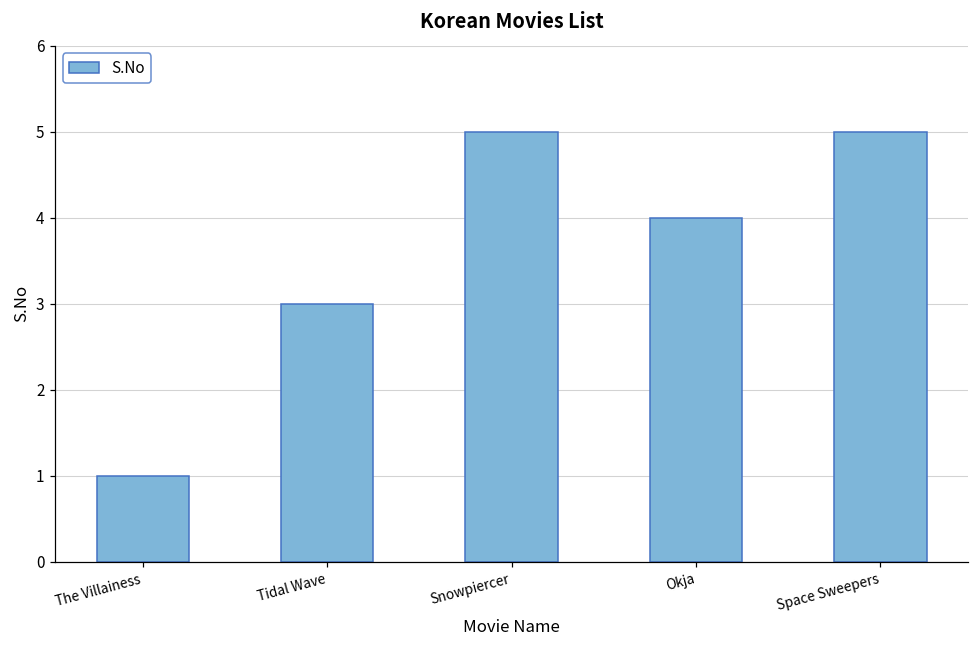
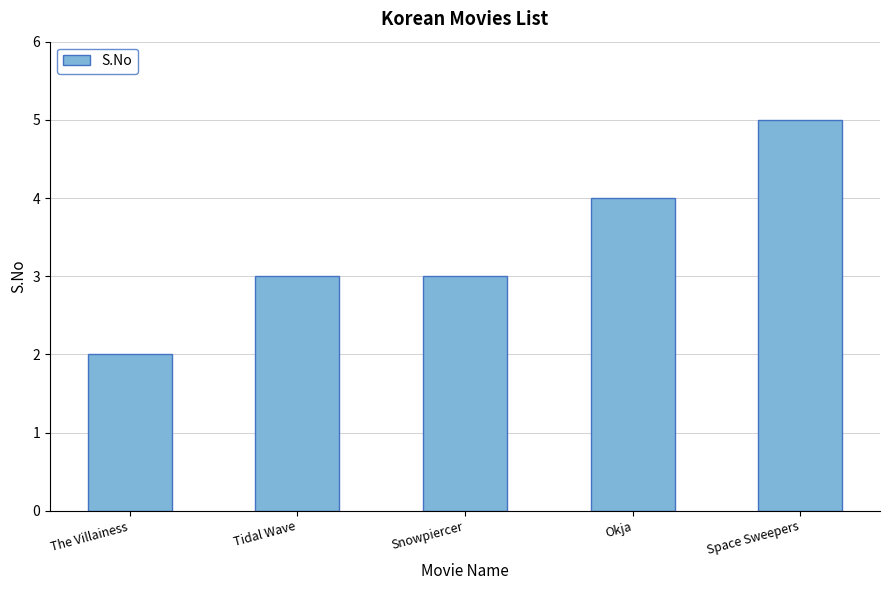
  {
-   "The Villainess": 1,
+   "The Villainess": 2,
    "Tidal Wave": 3,
-   "Snowpiercer": 5,
+   "Snowpiercer": 3,
    "Okja": 4,
    "Space Sweepers": 5
  }
